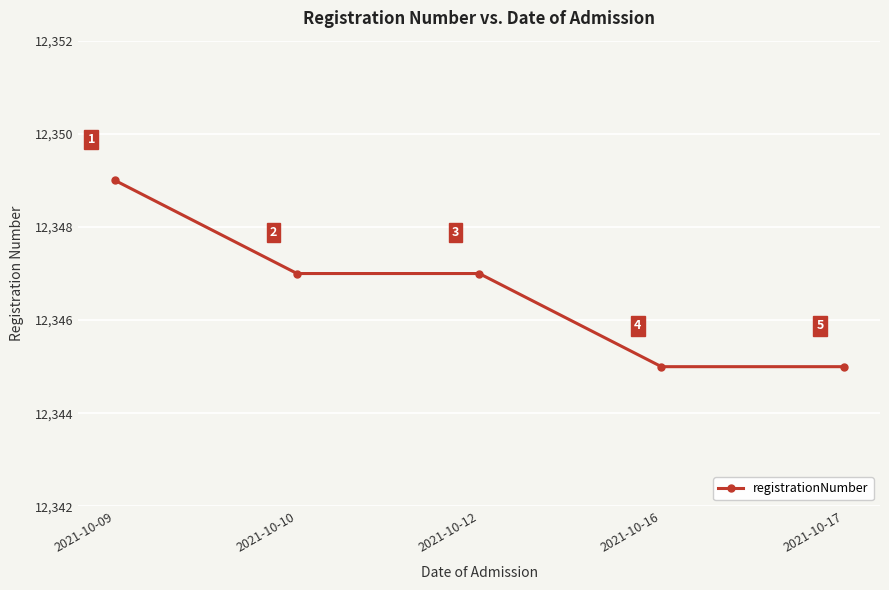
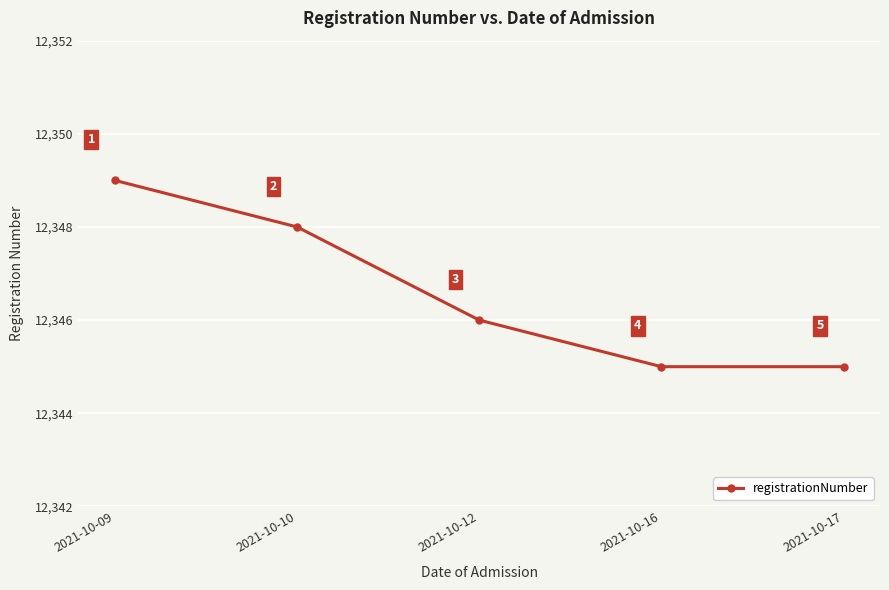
  {
    "2021-10-09": "12,349",
-   "2021-10-10": "12,347",
-   "2021-10-12": "12,347",
+   "2021-10-10": "12,348",
+   "2021-10-12": "12,346",
    "2021-10-16": "12,345",
    "2021-10-17": "12,345"
  }
